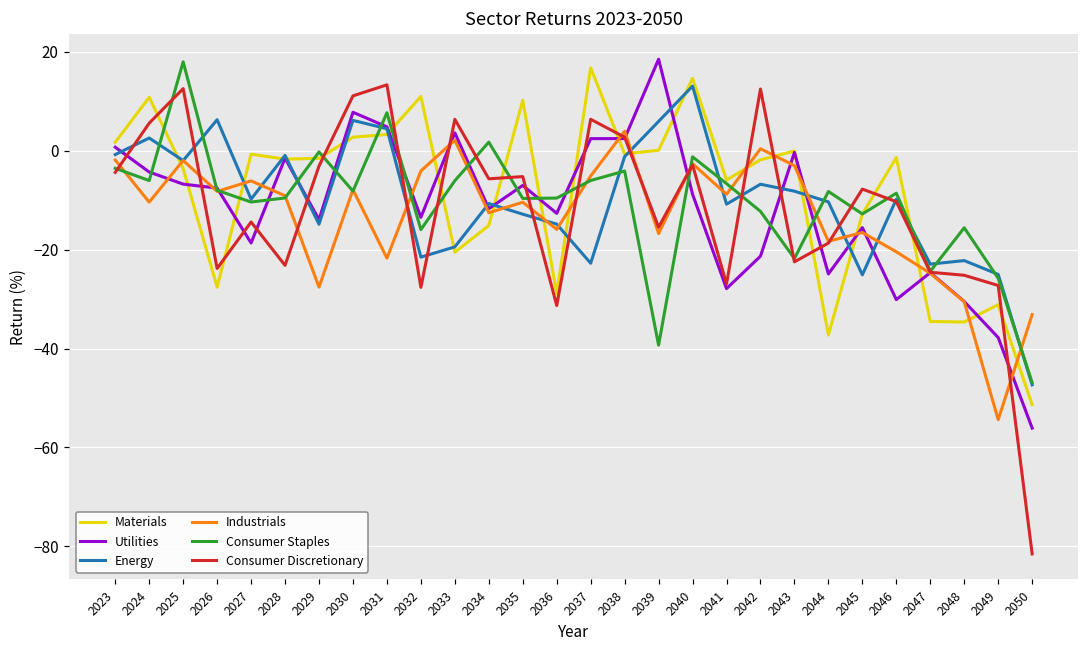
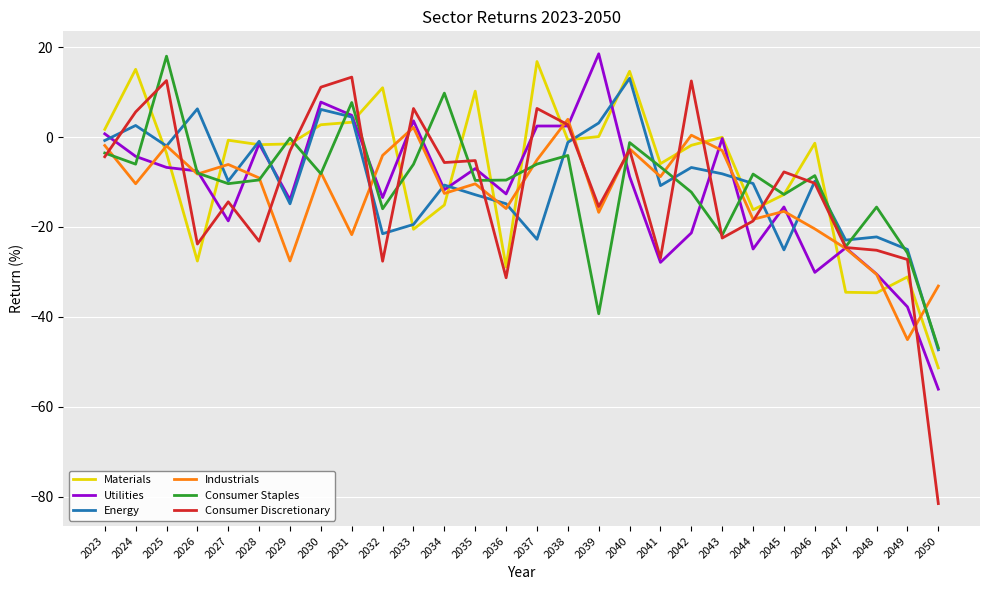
  {
    "Materials": {
      "2023": 2,
-     "2024": 11,
+     "2024": 15,
      "2025": -4,
      "2026": -28,
      "2027": -1,
      "2029": -2,
      "2030": 3,
      "2031": 3,
      "2032": 11,
      "2033": -21,
      "2034": -15,
      "2035": 10,
      "2036": -29,
      "2037": 17,
      "2039": 0,
      "2040": 15,
      "2041": -6,
      "2042": -2,
-     "2044": -37,
+     "2044": -16,
      "2046": -1,
      "2047": -35,
      "2048": -35,
      "2049": -31,
      "2050": -51
    },
    "Utilities": {
      "2023": 1,
      "2024": -4,
      "2025": -7,
      "2027": -19,
      "2029": -14,
      "2030": 8,
      "2032": -13,
      "2033": 4,
      "2034": -12,
      "2035": -7,
      "2036": -13,
      "2037": 2,
      "2039": 19,
      "2040": -9,
      "2041": -28,
      "2042": -21,
      "2044": -25,
      "2045": -16,
      "2046": -30,
      "2049": -38,
      "2050": -56
    },
    "Energy": {
      "2023": -1,
      "2024": 3,
      "2026": 6,
      "2027": -10,
      "2029": -15,
      "2030": 6,
      "2032": -22,
      "2033": -19,
      "2034": -11,
      "2035": -13,
      "2036": -15,
      "2037": -23,
-     "2039": 6,
+     "2039": 3,
      "2040": 13,
      "2041": -11,
      "2042": -7,
      "2043": -8,
      "2044": -10,
      "2045": -25,
      "2047": -23,
      "2048": -22,
      "2049": -25
    },
    "Industrials": {
      "2023": -2,
      "2024": -10,
      "2027": -6,
      "2029": -28,
      "2031": -22,
      "2032": -4,
      "2033": 2,
      "2034": -13,
      "2035": -10,
      "2036": -16,
      "2037": -5,
      "2038": 4,
      "2039": -17,
      "2041": -9,
      "2042": 0,
      "2043": -3,
      "2045": -17,
      "2046": -20,
-     "2049": -54,
+     "2049": -45,
      "2050": -33
    },
    "Consumer Staples": {
      "2023": -4,
      "2024": -6,
      "2025": 18,
      "2027": -10,
      "2029": 0,
      "2031": 8,
      "2032": -16,
      "2033": -6,
-     "2034": 2,
+     "2034": 10,
      "2035": -10,
      "2036": -10,
      "2037": -6,
      "2038": -4,
      "2039": -39,
      "2040": -1,
      "2041": -7,
      "2042": -12,
      "2043": -22,
      "2044": -8,
      "2046": -9,
      "2048": -16,
      "2049": -26
    },
    "Consumer Discretionary": {
      "2023": -4,
      "2024": 6,
      "2025": 13,
      "2026": -24,
      "2027": -14,
      "2028": -23,
      "2029": -3,
      "2030": 11,
      "2031": 13,
      "2032": -28,
      "2033": 6,
      "2034": -6,
      "2035": -5,
      "2036": -31,
      "2037": 6,
      "2039": -15,
      "2041": -27,
      "2042": 12,
      "2043": -22,
      "2045": -8,
      "2048": -25,
      "2049": -27,
      "2050": -82
    }
  }
